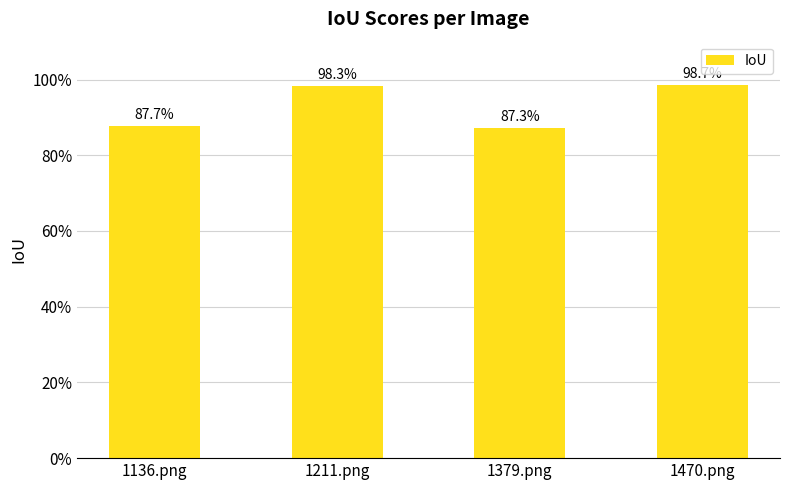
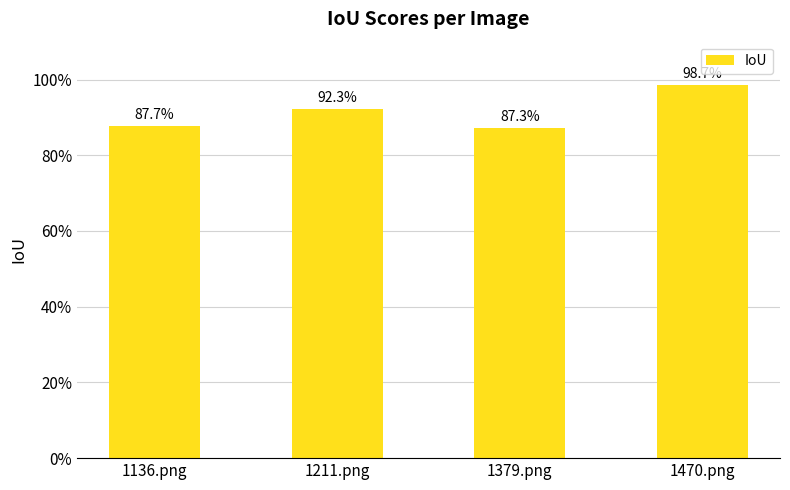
  {
    "1136.png": "87.7%",
-   "1211.png": "98.3%",
+   "1211.png": "92.3%",
    "1379.png": "87.3%"
  }
